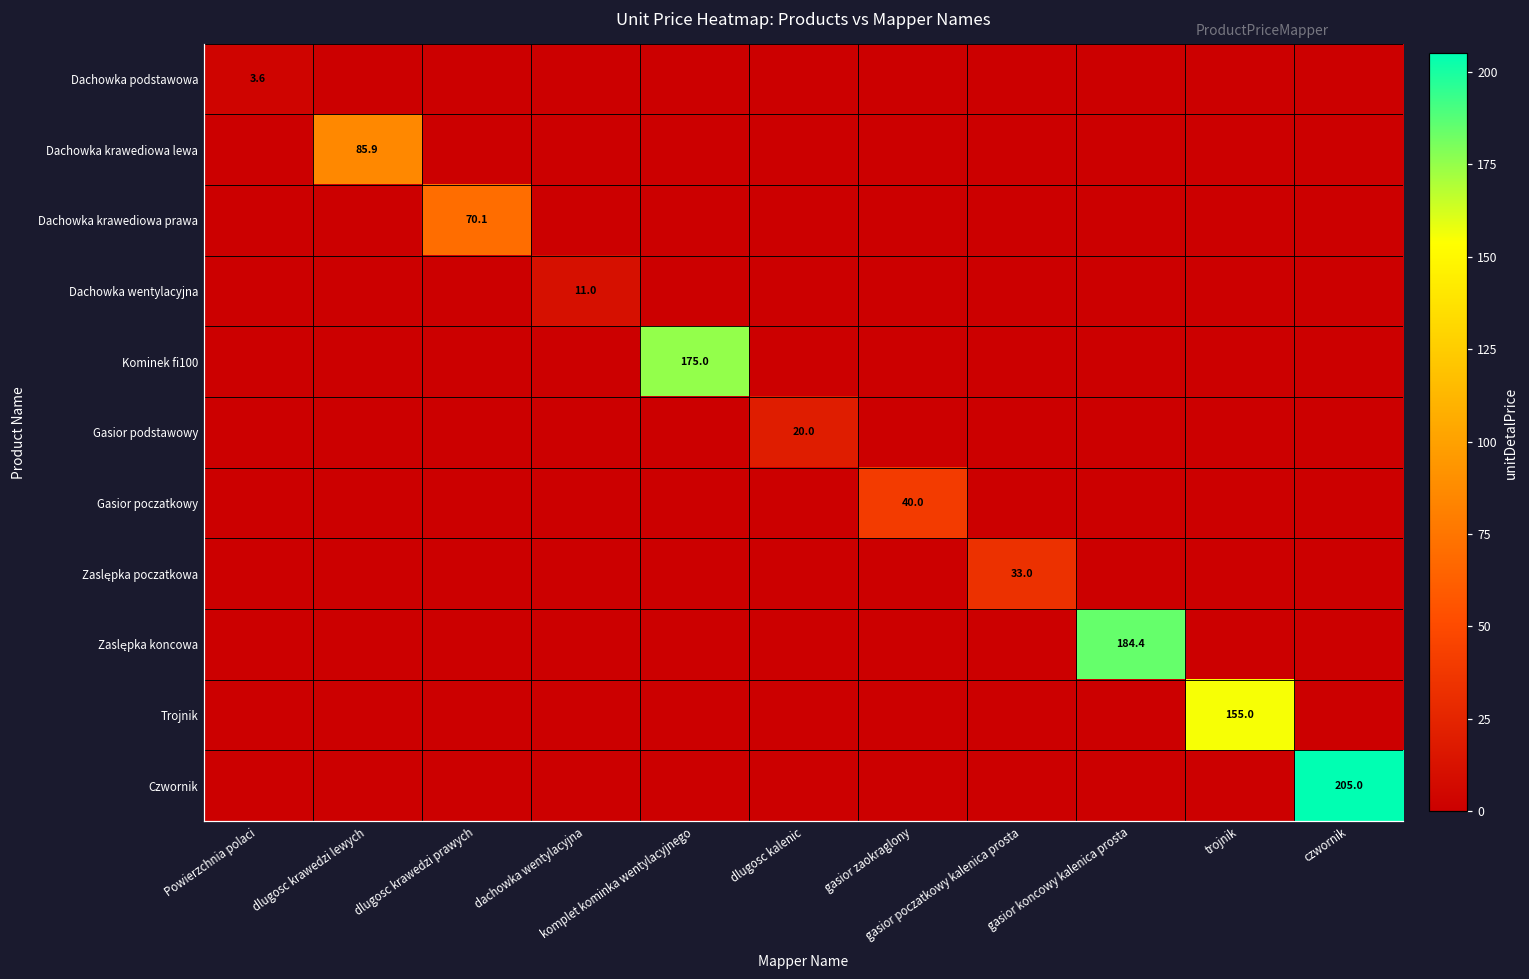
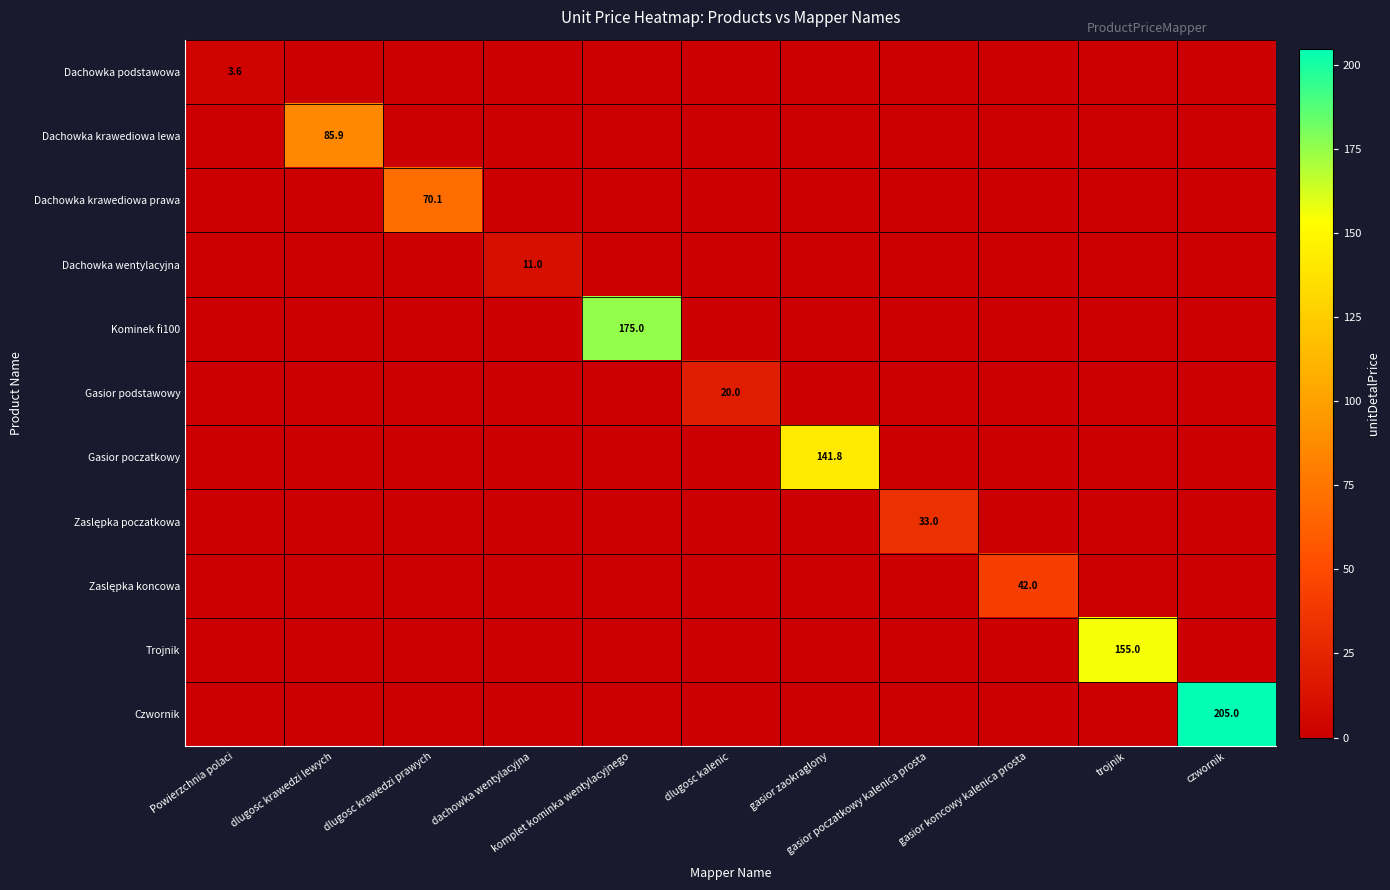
  {
    "Dachowka podstawowa": {
      "Powierzchnia polaci": 3.6
    },
    "Dachowka krawediowa lewa": {
      "dlugosc krawedzi lewych": 85.9
    },
    "Dachowka krawediowa prawa": {
      "dlugosc krawedzi prawych": 70.1
    },
    "Dachowka wentylacyjna": {
      "dachowka wentylacyjna": 11.0
    },
    "Kominek fi100": {
      "komplet kominka wentylacyjnego": 175.0
    },
    "Gasior podstawowy": {
      "dlugosc kalenic": 20.0
    },
    "Gasior poczatkowy": {
-     "gasior zaokraglony": 40.0
+     "gasior zaokraglony": 141.8
    },
    "Zaslępka poczatkowa": {
      "gasior poczatkowy kalenica prosta": 33.0
    },
    "Zaslępka koncowa": {
-     "gasior koncowy kalenica prosta": 184.4
+     "gasior koncowy kalenica prosta": 42.0
    },
    "Trojnik": {
      "trojnik": 155.0
    },
    "Czwornik": {
      "czwornik": 205.0
    }
  }
